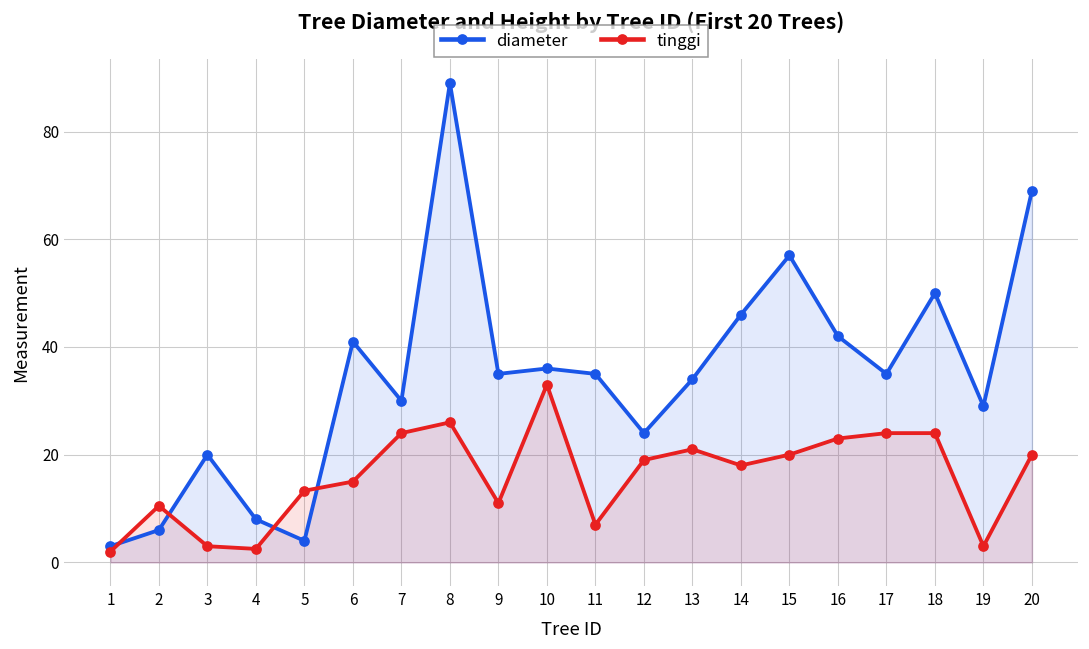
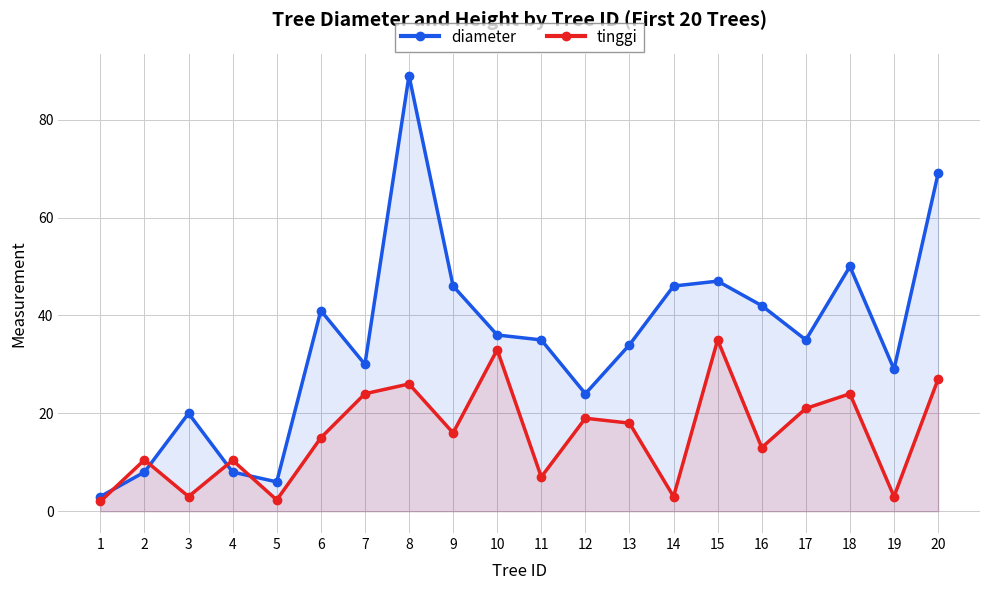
  {
    "diameter": {
      "1": 3,
-     "2": 6,
+     "2": 8,
      "3": 20,
      "4": 8,
-     "5": 4,
+     "5": 6,
      "6": 41,
      "7": 30,
      "8": 89,
-     "9": 35,
+     "9": 46,
      "10": 36,
      "11": 35,
      "12": 24,
      "13": 34,
      "14": 46,
-     "15": 57,
+     "15": 47,
      "16": 42,
      "17": 35,
      "18": 50,
      "19": 29,
      "20": 69
    },
    "tinggi": {
      "1": 2,
      "2": 11,
      "3": 3,
-     "4": 3,
-     "5": 13,
+     "4": 10,
+     "5": 2,
      "6": 15,
      "7": 24,
      "8": 26,
-     "9": 11,
+     "9": 16,
      "10": 33,
      "11": 7,
      "12": 19,
-     "13": 21,
-     "14": 18,
-     "15": 20,
-     "16": 23,
-     "17": 24,
+     "13": 18,
+     "14": 3,
+     "15": 35,
+     "16": 13,
+     "17": 21,
      "18": 24,
      "19": 3,
-     "20": 20
+     "20": 27
    }
  }
